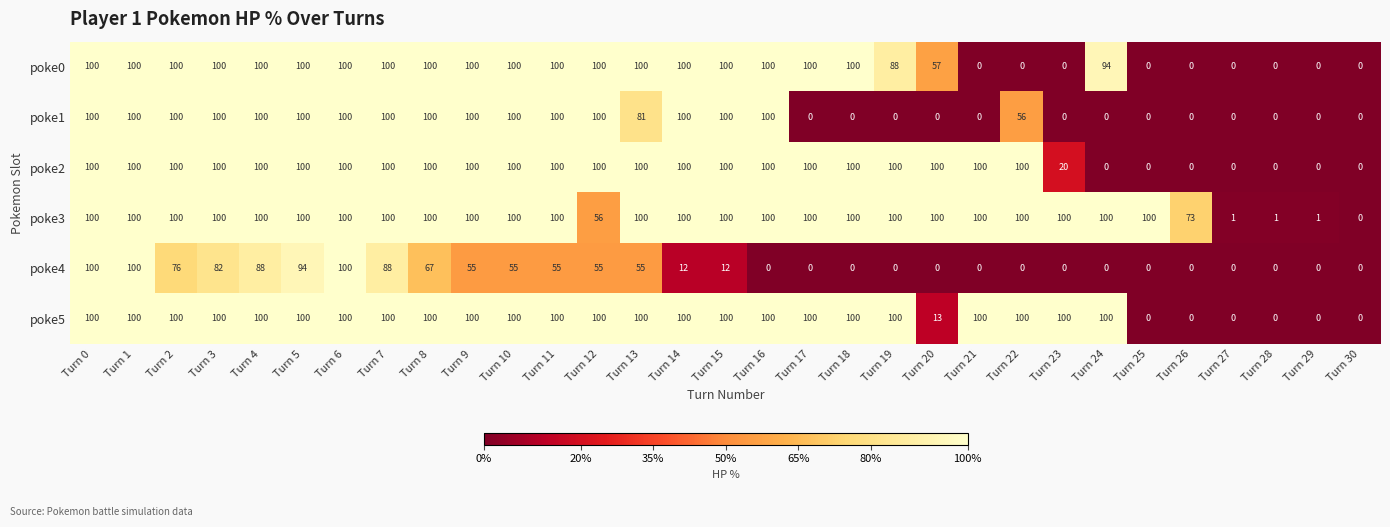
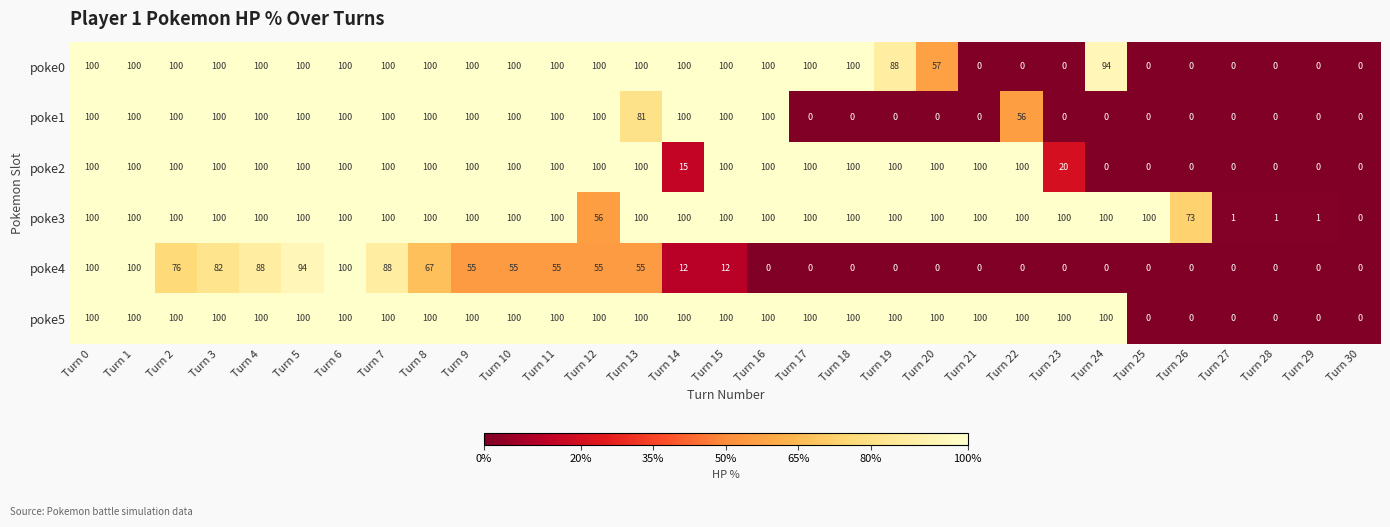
  {
    "poke0": {
      "Turn 0": 100,
      "Turn 1": 100,
      "Turn 2": 100,
      "Turn 3": 100,
      "Turn 4": 100,
      "Turn 5": 100,
      "Turn 6": 100,
      "Turn 7": 100,
      "Turn 8": 100,
      "Turn 9": 100,
      "Turn 10": 100,
      "Turn 11": 100,
      "Turn 12": 100,
      "Turn 13": 100,
      "Turn 14": 100,
      "Turn 15": 100,
      "Turn 16": 100,
      "Turn 17": 100,
      "Turn 18": 100,
      "Turn 19": 88,
      "Turn 20": 57,
      "Turn 21": 0,
      "Turn 22": 0,
      "Turn 23": 0,
      "Turn 24": 94,
      "Turn 25": 0,
      "Turn 26": 0,
      "Turn 27": 0,
      "Turn 28": 0,
      "Turn 29": 0,
      "Turn 30": 0
    },
    "poke1": {
      "Turn 0": 100,
      "Turn 1": 100,
      "Turn 2": 100,
      "Turn 3": 100,
      "Turn 4": 100,
      "Turn 5": 100,
      "Turn 6": 100,
      "Turn 7": 100,
      "Turn 8": 100,
      "Turn 9": 100,
      "Turn 10": 100,
      "Turn 11": 100,
      "Turn 12": 100,
      "Turn 13": 81,
      "Turn 14": 100,
      "Turn 15": 100,
      "Turn 16": 100,
      "Turn 17": 0,
      "Turn 18": 0,
      "Turn 19": 0,
      "Turn 20": 0,
      "Turn 21": 0,
      "Turn 22": 56,
      "Turn 23": 0,
      "Turn 24": 0,
      "Turn 25": 0,
      "Turn 26": 0,
      "Turn 27": 0,
      "Turn 28": 0,
      "Turn 29": 0,
      "Turn 30": 0
    },
    "poke2": {
      "Turn 0": 100,
      "Turn 1": 100,
      "Turn 2": 100,
      "Turn 3": 100,
      "Turn 4": 100,
      "Turn 5": 100,
      "Turn 6": 100,
      "Turn 7": 100,
      "Turn 8": 100,
      "Turn 9": 100,
      "Turn 10": 100,
      "Turn 11": 100,
      "Turn 12": 100,
      "Turn 13": 100,
-     "Turn 14": 100,
+     "Turn 14": 15,
      "Turn 15": 100,
      "Turn 16": 100,
      "Turn 17": 100,
      "Turn 18": 100,
      "Turn 19": 100,
      "Turn 20": 100,
      "Turn 21": 100,
      "Turn 22": 100,
      "Turn 23": 20,
      "Turn 24": 0,
      "Turn 25": 0,
      "Turn 26": 0,
      "Turn 27": 0,
      "Turn 28": 0,
      "Turn 29": 0,
      "Turn 30": 0
    },
    "poke3": {
      "Turn 0": 100,
      "Turn 1": 100,
      "Turn 2": 100,
      "Turn 3": 100,
      "Turn 4": 100,
      "Turn 5": 100,
      "Turn 6": 100,
      "Turn 7": 100,
      "Turn 8": 100,
      "Turn 9": 100,
      "Turn 10": 100,
      "Turn 11": 100,
      "Turn 12": 56,
      "Turn 13": 100,
      "Turn 14": 100,
      "Turn 15": 100,
      "Turn 16": 100,
      "Turn 17": 100,
      "Turn 18": 100,
      "Turn 19": 100,
      "Turn 20": 100,
      "Turn 21": 100,
      "Turn 22": 100,
      "Turn 23": 100,
      "Turn 24": 100,
      "Turn 25": 100,
      "Turn 26": 73,
      "Turn 27": 1,
      "Turn 28": 1,
      "Turn 29": 1,
      "Turn 30": 0
    },
    "poke4": {
      "Turn 0": 100,
      "Turn 1": 100,
      "Turn 2": 76,
      "Turn 3": 82,
      "Turn 4": 88,
      "Turn 5": 94,
      "Turn 6": 100,
      "Turn 7": 88,
      "Turn 8": 67,
      "Turn 9": 55,
      "Turn 10": 55,
      "Turn 11": 55,
      "Turn 12": 55,
      "Turn 13": 55,
      "Turn 14": 12,
      "Turn 15": 12,
      "Turn 16": 0,
      "Turn 17": 0,
      "Turn 18": 0,
      "Turn 19": 0,
      "Turn 20": 0,
      "Turn 21": 0,
      "Turn 22": 0,
      "Turn 23": 0,
      "Turn 24": 0,
      "Turn 25": 0,
      "Turn 26": 0,
      "Turn 27": 0,
      "Turn 28": 0,
      "Turn 29": 0,
      "Turn 30": 0
    },
    "poke5": {
      "Turn 0": 100,
      "Turn 1": 100,
      "Turn 2": 100,
      "Turn 3": 100,
      "Turn 4": 100,
      "Turn 5": 100,
      "Turn 6": 100,
      "Turn 7": 100,
      "Turn 8": 100,
      "Turn 9": 100,
      "Turn 10": 100,
      "Turn 11": 100,
      "Turn 12": 100,
      "Turn 13": 100,
      "Turn 14": 100,
      "Turn 15": 100,
      "Turn 16": 100,
      "Turn 17": 100,
      "Turn 18": 100,
      "Turn 19": 100,
-     "Turn 20": 13,
+     "Turn 20": 100,
      "Turn 21": 100,
      "Turn 22": 100,
      "Turn 23": 100,
      "Turn 24": 100,
      "Turn 25": 0,
      "Turn 26": 0,
      "Turn 27": 0,
      "Turn 28": 0,
      "Turn 29": 0,
      "Turn 30": 0
    }
  }
